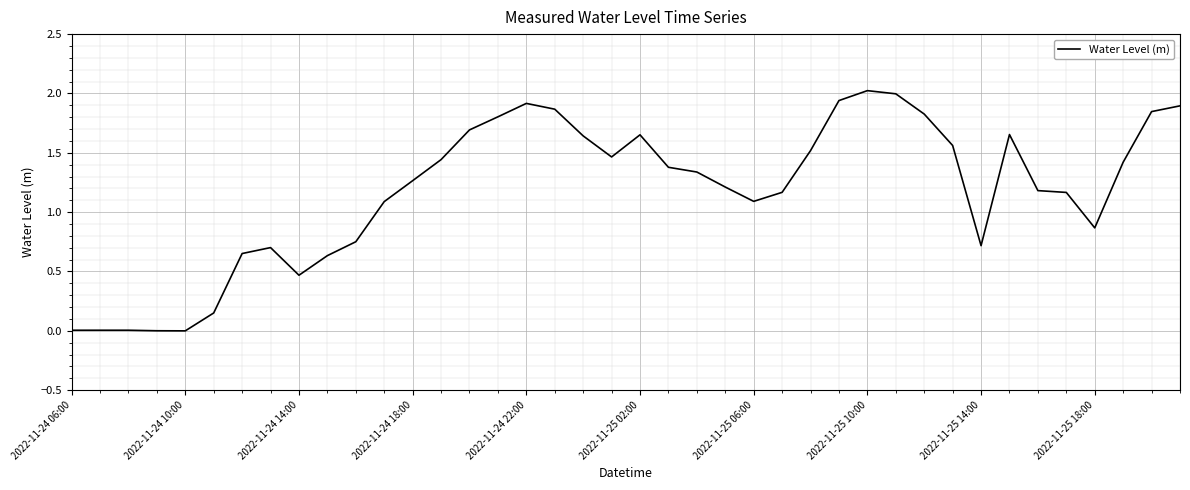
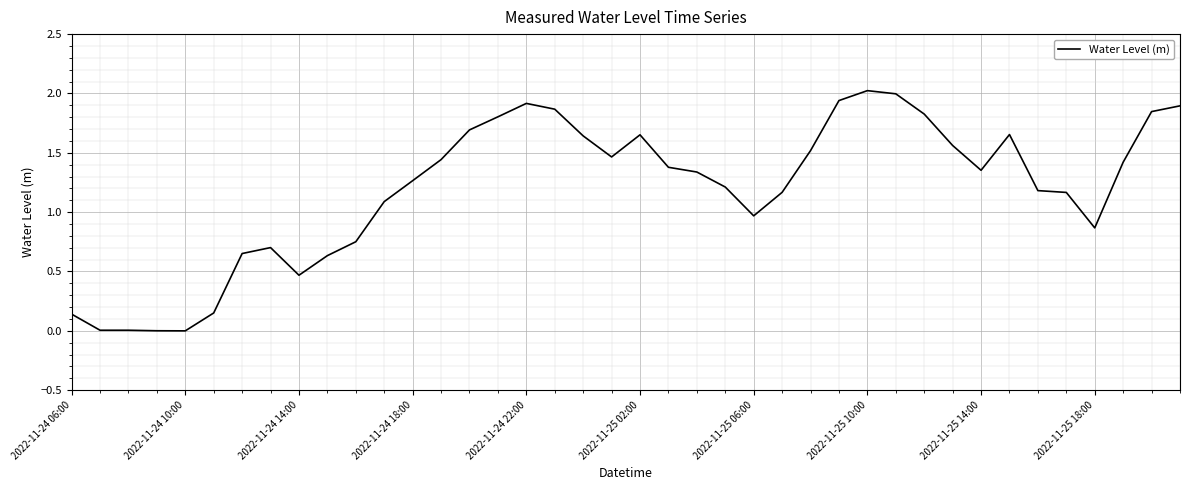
  {
-   "2022-11-24 06:00": 0.00,
+   "2022-11-24 06:00": 0.14,
    "2022-11-24 10:00": 0.00,
    "2022-11-24 14:00": 0.47,
    "2022-11-24 18:00": 1.26,
    "2022-11-24 22:00": 1.92,
    "2022-11-25 02:00": 1.65,
-   "2022-11-25 06:00": 1.09,
+   "2022-11-25 06:00": 0.97,
    "2022-11-25 10:00": 2.02,
-   "2022-11-25 14:00": 0.72,
+   "2022-11-25 14:00": 1.35,
    "2022-11-25 18:00": 0.87
  }
